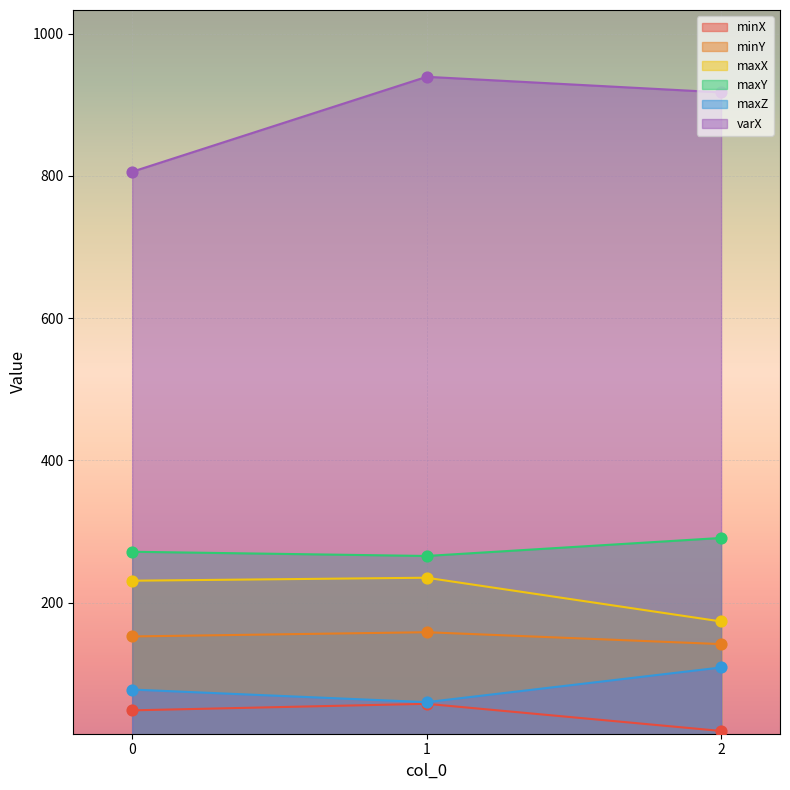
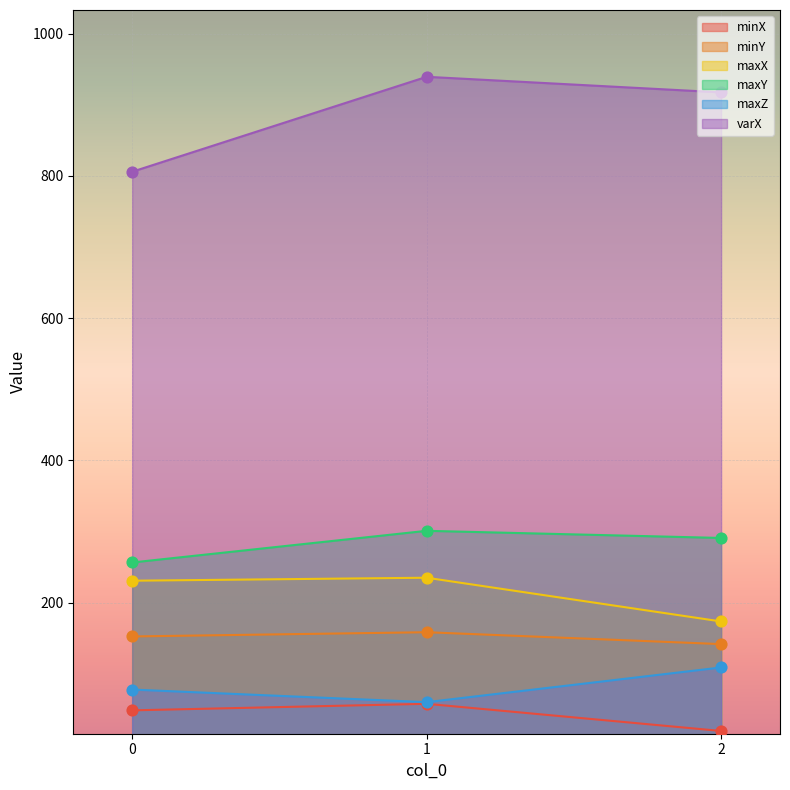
  {
    "maxY": {
-     "0": 270,
-     "1": 270,
+     "0": 260,
+     "1": 300,
      "2": 290
    },
    "maxZ": {
      "0": 80,
      "2": 110
    },
    "varX": {
      "0": 810,
      "1": 940
    }
  }
